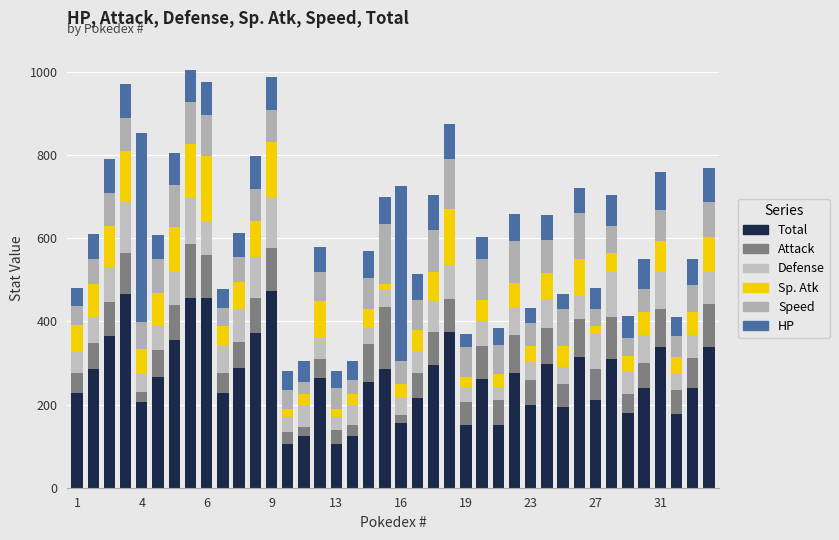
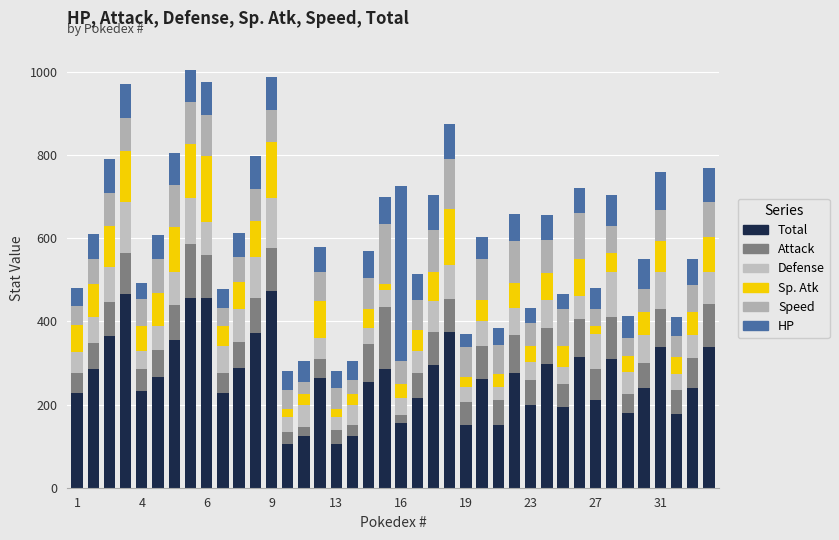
  {
    "Total": {
-     "4": 210,
+     "4": 230,
      "16": 160
    },
    "Attack": {
-     "4": 30,
+     "4": 50,
      "16": 20
    },
    "Sp. Atk": {
      "4": 60,
      "16": 40
    },
    "HP": {
-     "4": 460,
+     "4": 40,
      "16": 420
    }
  }
